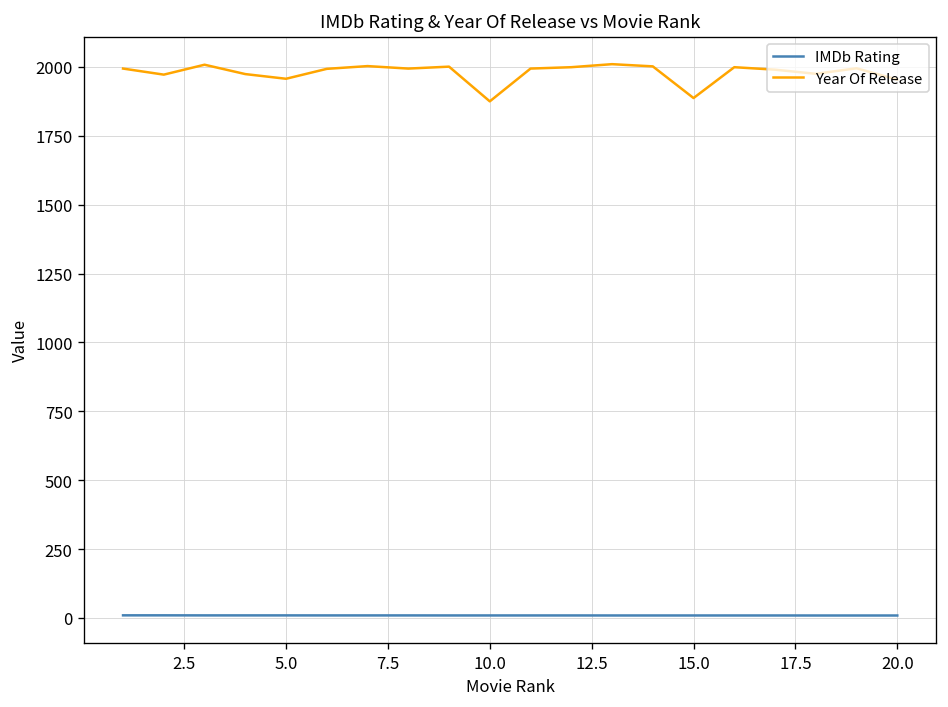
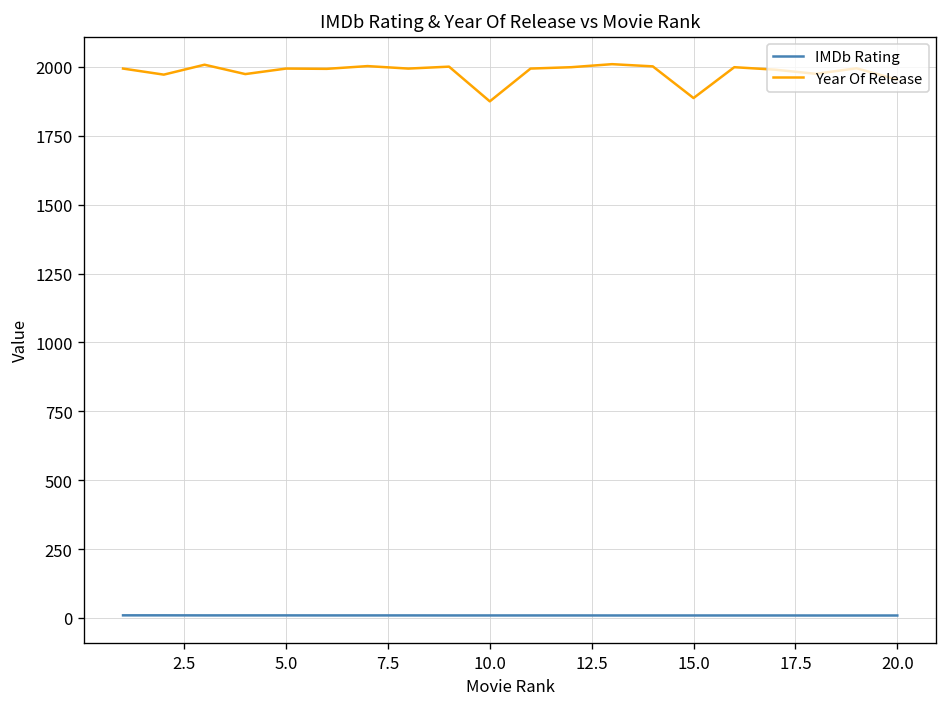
  {
    "IMDb Rating": {
      "5.0": 10,
      "10.0": 10,
      "15.0": 10,
      "20.0": 10
    },
    "Year Of Release": {
-     "5.0": 1960,
+     "5.0": 1990,
      "10.0": 1880,
      "15.0": 1890
    }
  }
